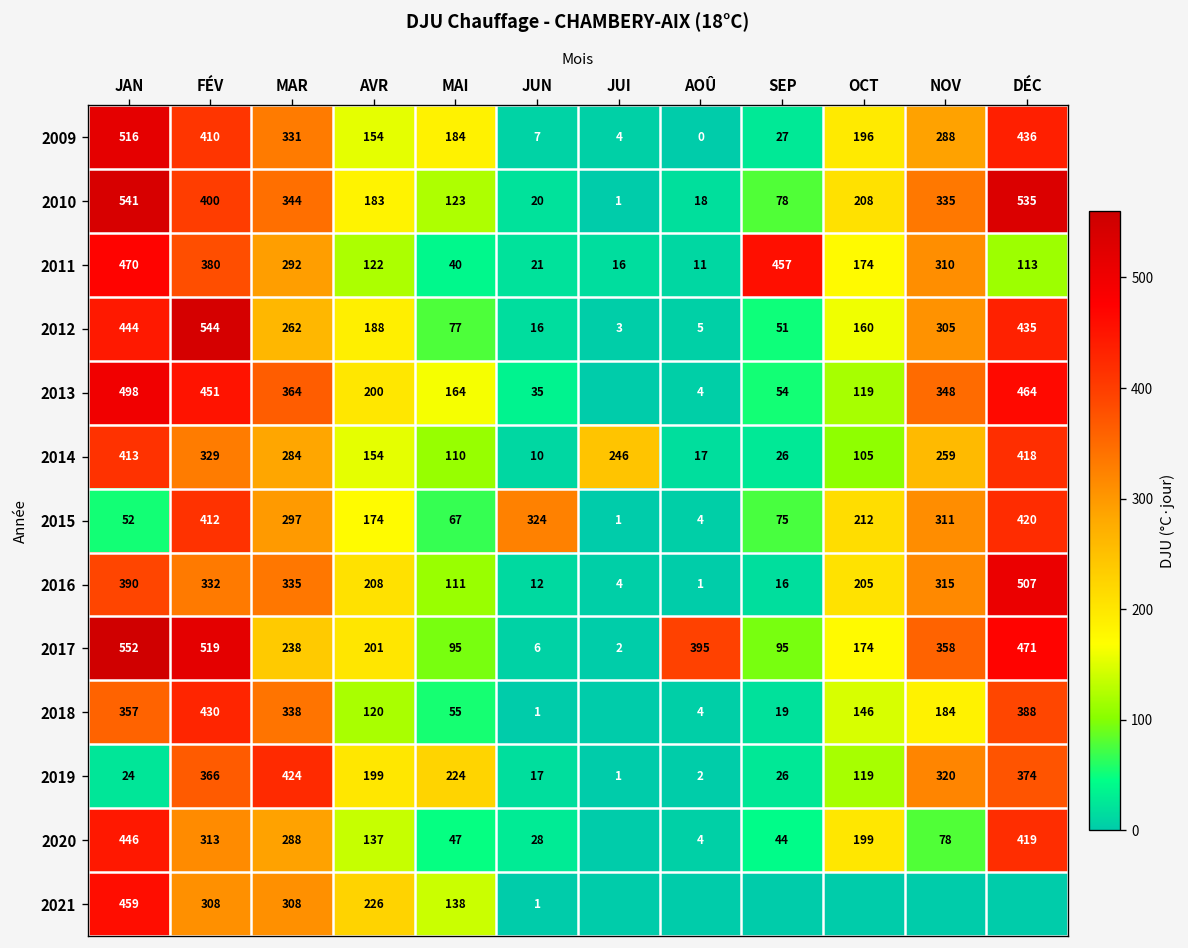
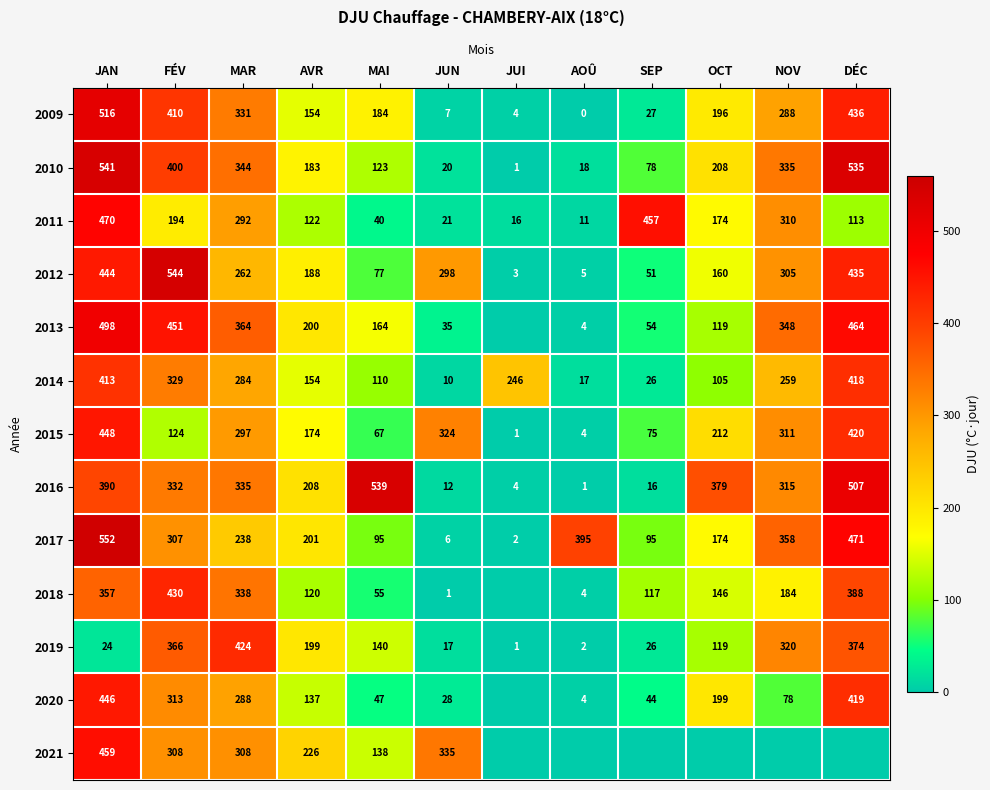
  {
    "2009": {
      "JAN": 516,
      "FÉV": 410,
      "MAR": 331,
      "AVR": 154,
      "MAI": 184,
      "JUN": 7,
      "JUI": 4,
      "AOÛ": 0,
      "SEP": 27,
      "OCT": 196,
      "NOV": 288,
      "DÉC": 436
    },
    "2010": {
      "JAN": 541,
      "FÉV": 400,
      "MAR": 344,
      "AVR": 183,
      "MAI": 123,
      "JUN": 20,
      "JUI": 1,
      "AOÛ": 18,
      "SEP": 78,
      "OCT": 208,
      "NOV": 335,
      "DÉC": 535
    },
    "2011": {
      "JAN": 470,
-     "FÉV": 380,
+     "FÉV": 194,
      "MAR": 292,
      "AVR": 122,
      "MAI": 40,
      "JUN": 21,
      "JUI": 16,
      "AOÛ": 11,
      "SEP": 457,
      "OCT": 174,
      "NOV": 310,
      "DÉC": 113
    },
    "2012": {
      "JAN": 444,
      "FÉV": 544,
      "MAR": 262,
      "AVR": 188,
      "MAI": 77,
-     "JUN": 16,
+     "JUN": 298,
      "JUI": 3,
      "AOÛ": 5,
      "SEP": 51,
      "OCT": 160,
      "NOV": 305,
      "DÉC": 435
    },
    "2013": {
      "JAN": 498,
      "FÉV": 451,
      "MAR": 364,
      "AVR": 200,
      "MAI": 164,
      "JUN": 35,
      "AOÛ": 4,
      "SEP": 54,
      "OCT": 119,
      "NOV": 348,
      "DÉC": 464
    },
    "2014": {
      "JAN": 413,
      "FÉV": 329,
      "MAR": 284,
      "AVR": 154,
      "MAI": 110,
      "JUN": 10,
      "JUI": 246,
      "AOÛ": 17,
      "SEP": 26,
      "OCT": 105,
      "NOV": 259,
      "DÉC": 418
    },
    "2015": {
-     "JAN": 52,
-     "FÉV": 412,
+     "JAN": 448,
+     "FÉV": 124,
      "MAR": 297,
      "AVR": 174,
      "MAI": 67,
      "JUN": 324,
      "JUI": 1,
      "AOÛ": 4,
      "SEP": 75,
      "OCT": 212,
      "NOV": 311,
      "DÉC": 420
    },
    "2016": {
      "JAN": 390,
      "FÉV": 332,
      "MAR": 335,
      "AVR": 208,
-     "MAI": 111,
+     "MAI": 539,
      "JUN": 12,
      "JUI": 4,
      "AOÛ": 1,
      "SEP": 16,
-     "OCT": 205,
+     "OCT": 379,
      "NOV": 315,
      "DÉC": 507
    },
    "2017": {
      "JAN": 552,
-     "FÉV": 519,
+     "FÉV": 307,
      "MAR": 238,
      "AVR": 201,
      "MAI": 95,
      "JUN": 6,
      "JUI": 2,
      "AOÛ": 395,
      "SEP": 95,
      "OCT": 174,
      "NOV": 358,
      "DÉC": 471
    },
    "2018": {
      "JAN": 357,
      "FÉV": 430,
      "MAR": 338,
      "AVR": 120,
      "MAI": 55,
      "JUN": 1,
      "AOÛ": 4,
-     "SEP": 19,
+     "SEP": 117,
      "OCT": 146,
      "NOV": 184,
      "DÉC": 388
    },
    "2019": {
      "JAN": 24,
      "FÉV": 366,
      "MAR": 424,
      "AVR": 199,
-     "MAI": 224,
+     "MAI": 140,
      "JUN": 17,
      "JUI": 1,
      "AOÛ": 2,
      "SEP": 26,
      "OCT": 119,
      "NOV": 320,
      "DÉC": 374
    },
    "2020": {
      "JAN": 446,
      "FÉV": 313,
      "MAR": 288,
      "AVR": 137,
      "MAI": 47,
      "JUN": 28,
      "AOÛ": 4,
      "SEP": 44,
      "OCT": 199,
      "NOV": 78,
      "DÉC": 419
    },
    "2021": {
      "JAN": 459,
      "FÉV": 308,
      "MAR": 308,
      "AVR": 226,
      "MAI": 138,
-     "JUN": 1
+     "JUN": 335
    }
  }
